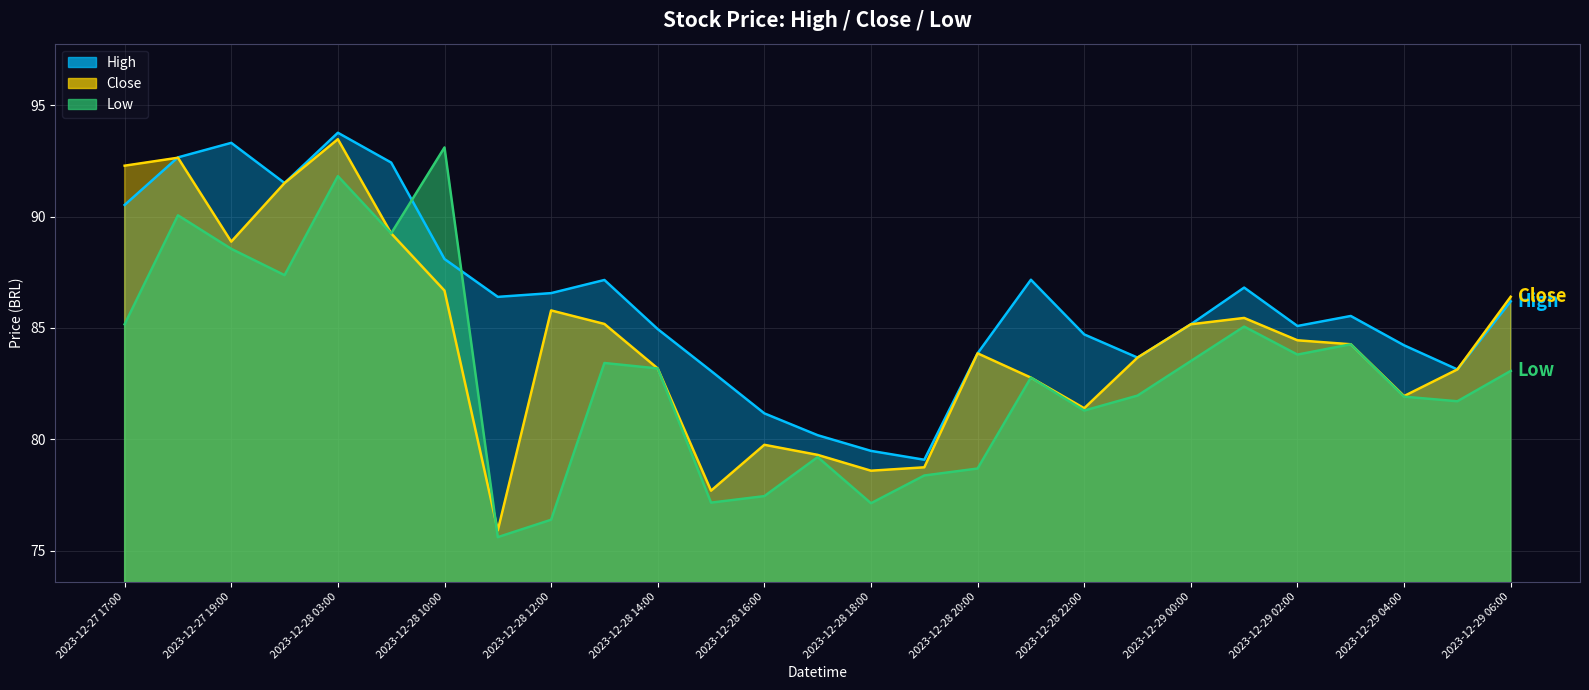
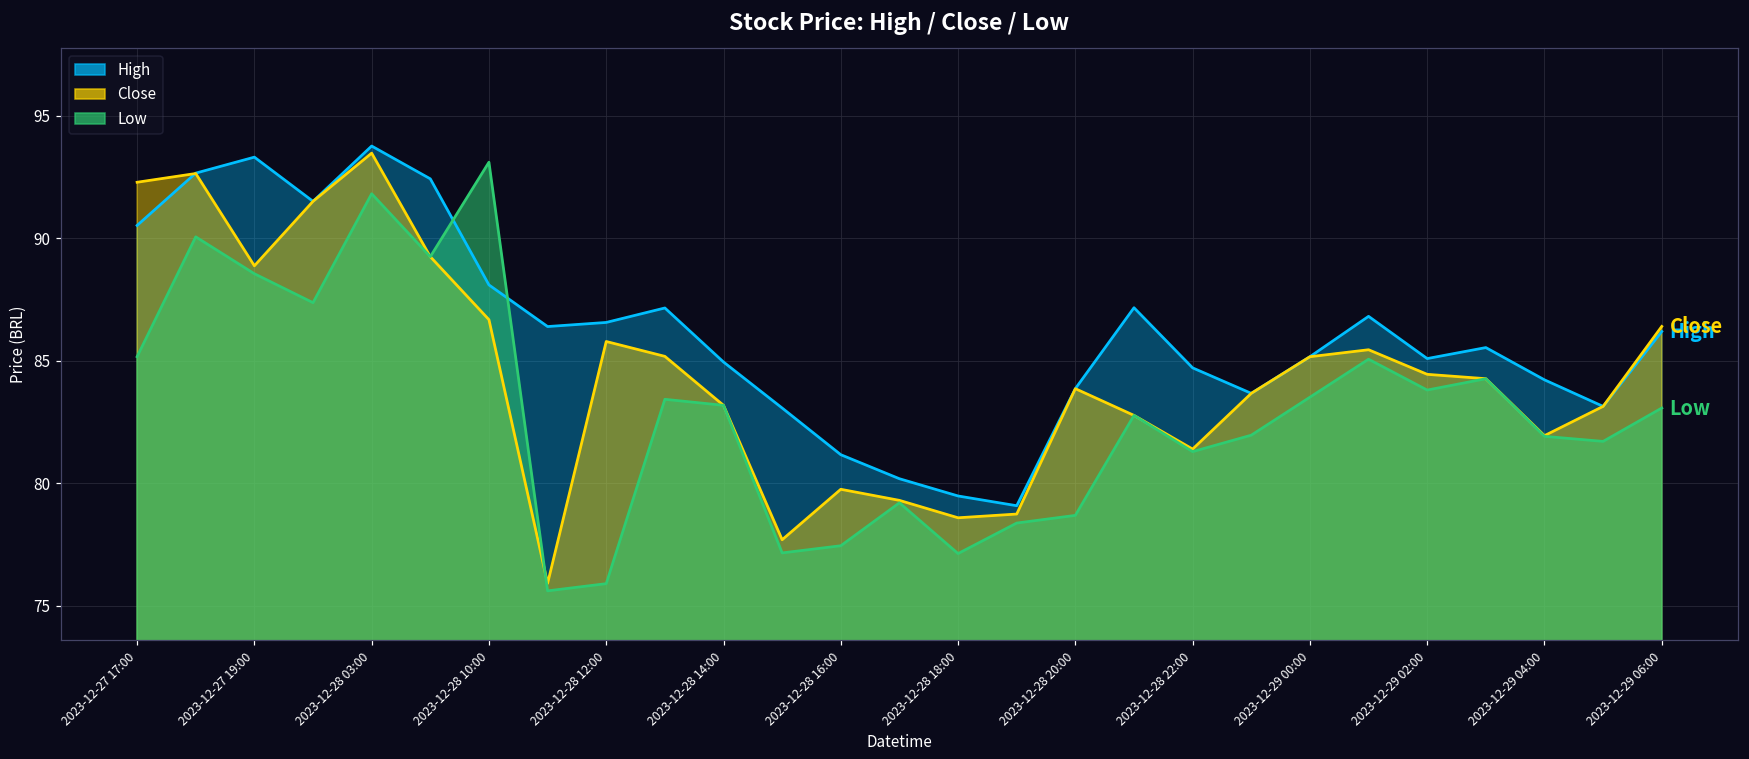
  {
    "High": {
      "2023-12-27 17:00": 90.5,
      "2023-12-27 19:00": 93.3,
      "2023-12-28 03:00": 93.8,
      "2023-12-28 10:00": 88.1,
      "2023-12-28 12:00": 86.6,
      "2023-12-28 14:00": 84.9,
      "2023-12-28 16:00": 81.2,
      "2023-12-28 18:00": 79.5,
      "2023-12-28 22:00": 84.7,
      "2023-12-29 02:00": 85.1,
      "2023-12-29 04:00": 84.2,
      "2023-12-29 06:00": 86.2
    },
    "Close": {
      "2023-12-27 17:00": 92.3,
      "2023-12-27 19:00": 88.9,
      "2023-12-28 03:00": 93.5,
      "2023-12-28 10:00": 86.7,
      "2023-12-28 12:00": 85.8,
      "2023-12-28 16:00": 79.8,
      "2023-12-28 18:00": 78.6,
      "2023-12-29 02:00": 84.4,
      "2023-12-29 06:00": 86.4
    },
    "Low": {
      "2023-12-27 17:00": 85.2,
      "2023-12-27 19:00": 88.6,
      "2023-12-28 03:00": 91.8,
      "2023-12-28 10:00": 93.1,
-     "2023-12-28 12:00": 76.4,
+     "2023-12-28 12:00": 75.9,
      "2023-12-28 16:00": 77.4,
      "2023-12-28 18:00": 77.1,
      "2023-12-28 20:00": 78.7,
      "2023-12-29 00:00": 83.5,
      "2023-12-29 02:00": 83.8,
      "2023-12-29 06:00": 83.1
    }
  }
